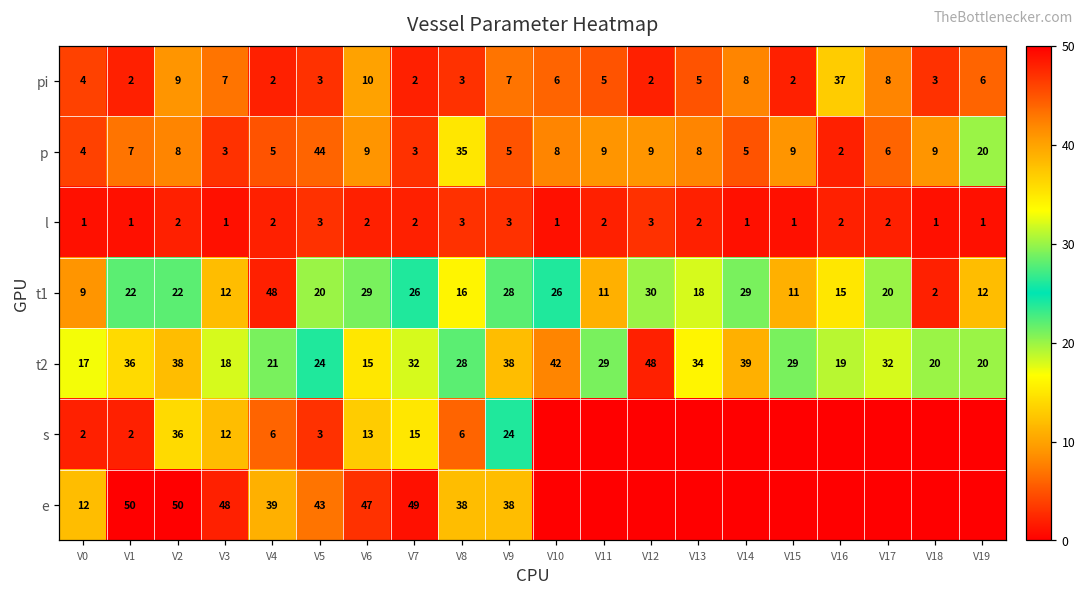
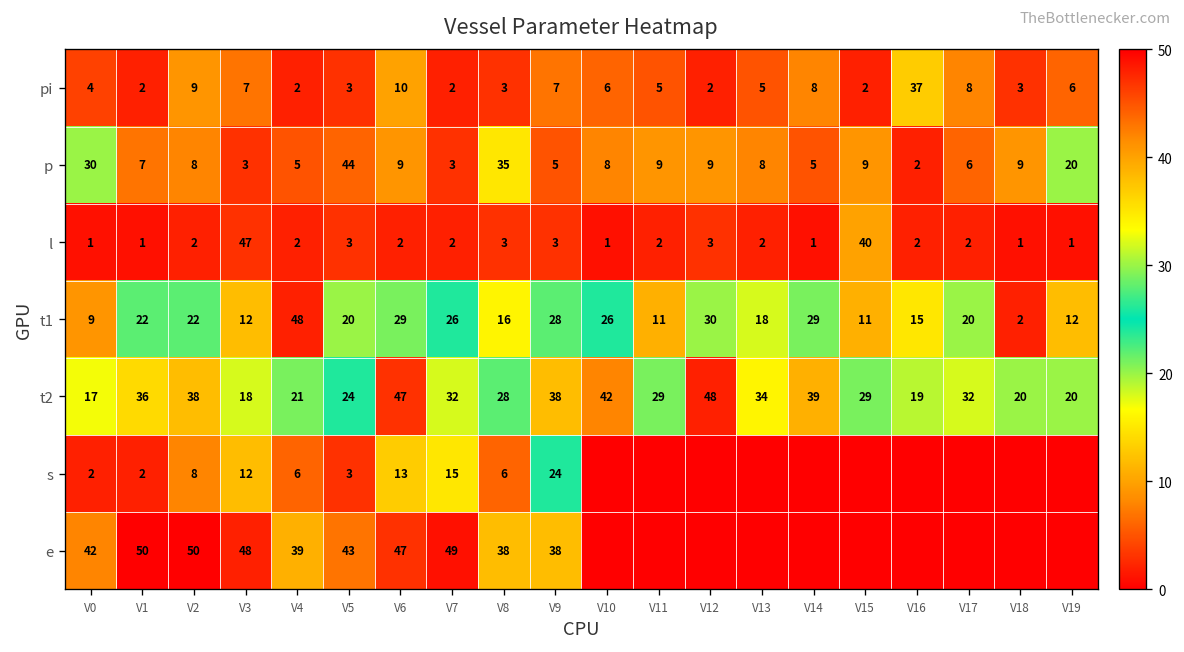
  {
    "pi": {
      "V0": 4,
      "V1": 2,
      "V2": 9,
      "V3": 7,
      "V4": 2,
      "V5": 3,
      "V6": 10,
      "V7": 2,
      "V8": 3,
      "V9": 7,
      "V10": 6,
      "V11": 5,
      "V12": 2,
      "V13": 5,
      "V14": 8,
      "V15": 2,
      "V16": 37,
      "V17": 8,
      "V18": 3,
      "V19": 6
    },
    "p": {
-     "V0": 4,
+     "V0": 30,
      "V1": 7,
      "V2": 8,
      "V3": 3,
      "V4": 5,
      "V5": 44,
      "V6": 9,
      "V7": 3,
      "V8": 35,
      "V9": 5,
      "V10": 8,
      "V11": 9,
      "V12": 9,
      "V13": 8,
      "V14": 5,
      "V15": 9,
      "V16": 2,
      "V17": 6,
      "V18": 9,
      "V19": 20
    },
    "l": {
      "V0": 1,
      "V1": 1,
      "V2": 2,
-     "V3": 1,
+     "V3": 47,
      "V4": 2,
      "V5": 3,
      "V6": 2,
      "V7": 2,
      "V8": 3,
      "V9": 3,
      "V10": 1,
      "V11": 2,
      "V12": 3,
      "V13": 2,
      "V14": 1,
-     "V15": 1,
+     "V15": 40,
      "V16": 2,
      "V17": 2,
      "V18": 1,
      "V19": 1
    },
    "t1": {
      "V0": 9,
      "V1": 22,
      "V2": 22,
      "V3": 12,
      "V4": 48,
      "V5": 20,
      "V6": 29,
      "V7": 26,
      "V8": 16,
      "V9": 28,
      "V10": 26,
      "V11": 11,
      "V12": 30,
      "V13": 18,
      "V14": 29,
      "V15": 11,
      "V16": 15,
      "V17": 20,
      "V18": 2,
      "V19": 12
    },
    "t2": {
      "V0": 17,
      "V1": 36,
      "V2": 38,
      "V3": 18,
      "V4": 21,
      "V5": 24,
-     "V6": 15,
+     "V6": 47,
      "V7": 32,
      "V8": 28,
      "V9": 38,
      "V10": 42,
      "V11": 29,
      "V12": 48,
      "V13": 34,
      "V14": 39,
      "V15": 29,
      "V16": 19,
      "V17": 32,
      "V18": 20,
      "V19": 20
    },
    "s": {
      "V0": 2,
      "V1": 2,
-     "V2": 36,
+     "V2": 8,
      "V3": 12,
      "V4": 6,
      "V5": 3,
      "V6": 13,
      "V7": 15,
      "V8": 6,
      "V9": 24
    },
    "e": {
-     "V0": 12,
+     "V0": 42,
      "V1": 50,
      "V2": 50,
      "V3": 48,
      "V4": 39,
      "V5": 43,
      "V6": 47,
      "V7": 49,
      "V8": 38,
      "V9": 38
    }
  }
